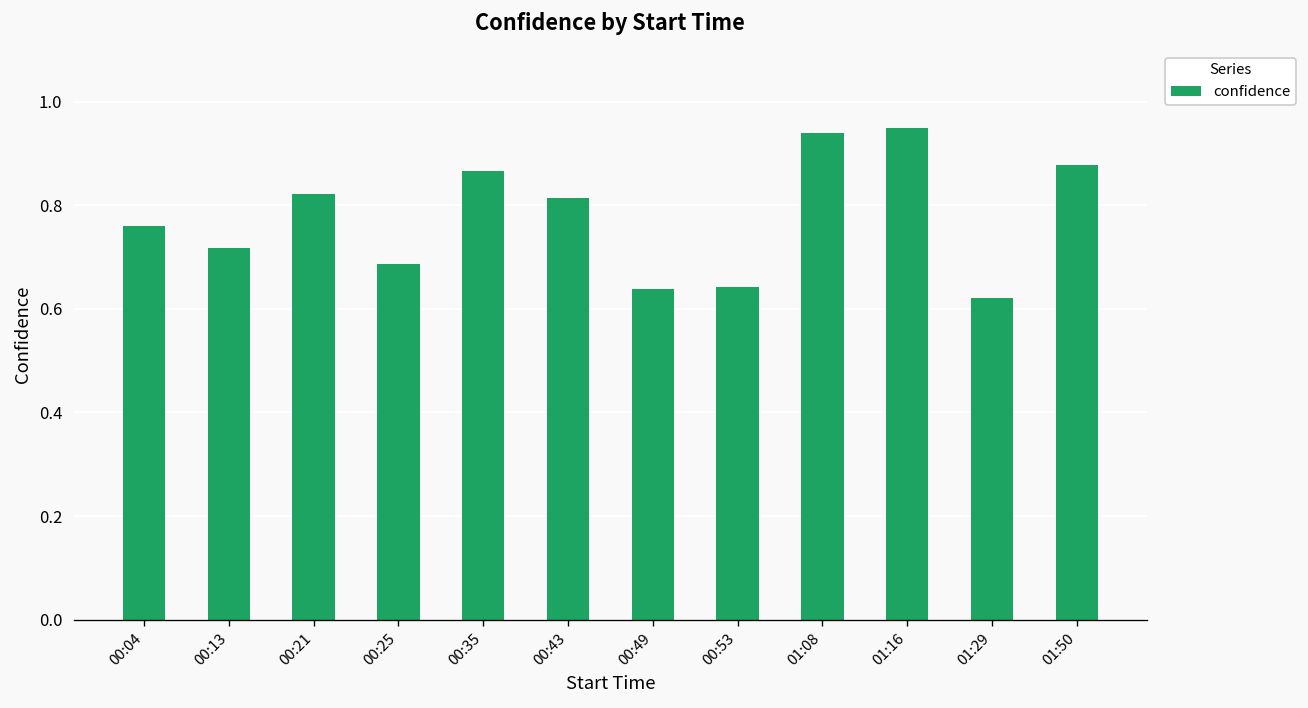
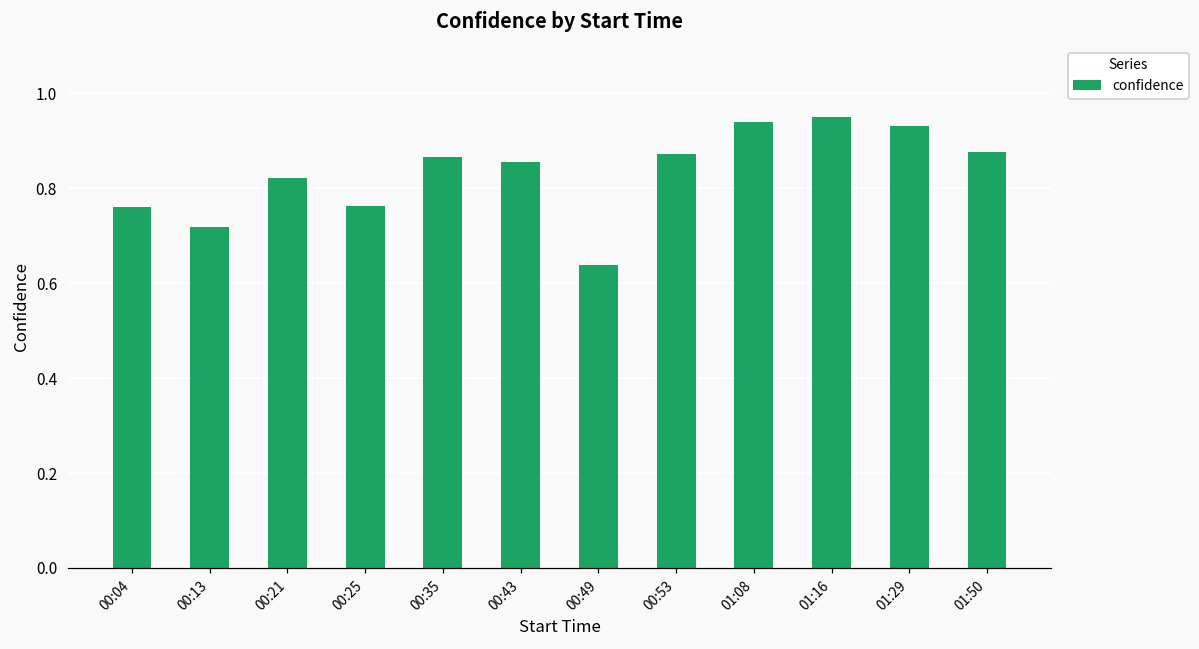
  {
    "00:04": 0.76,
    "00:13": 0.72,
    "00:21": 0.82,
-   "00:25": 0.69,
+   "00:25": 0.76,
    "00:35": 0.87,
-   "00:43": 0.82,
+   "00:43": 0.86,
    "00:49": 0.64,
-   "00:53": 0.64,
+   "00:53": 0.87,
    "01:08": 0.94,
    "01:16": 0.95,
-   "01:29": 0.62,
+   "01:29": 0.93,
    "01:50": 0.88
  }
